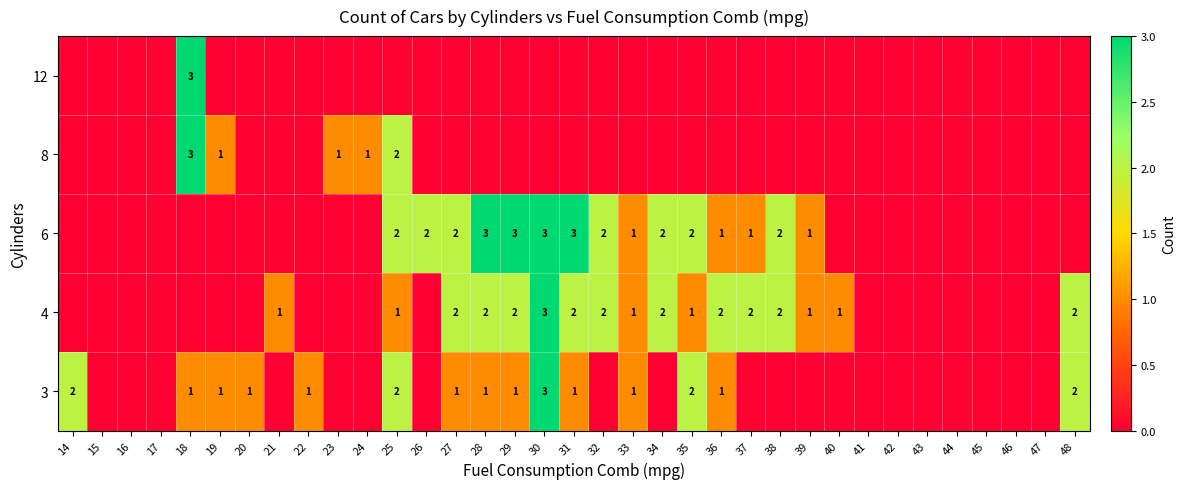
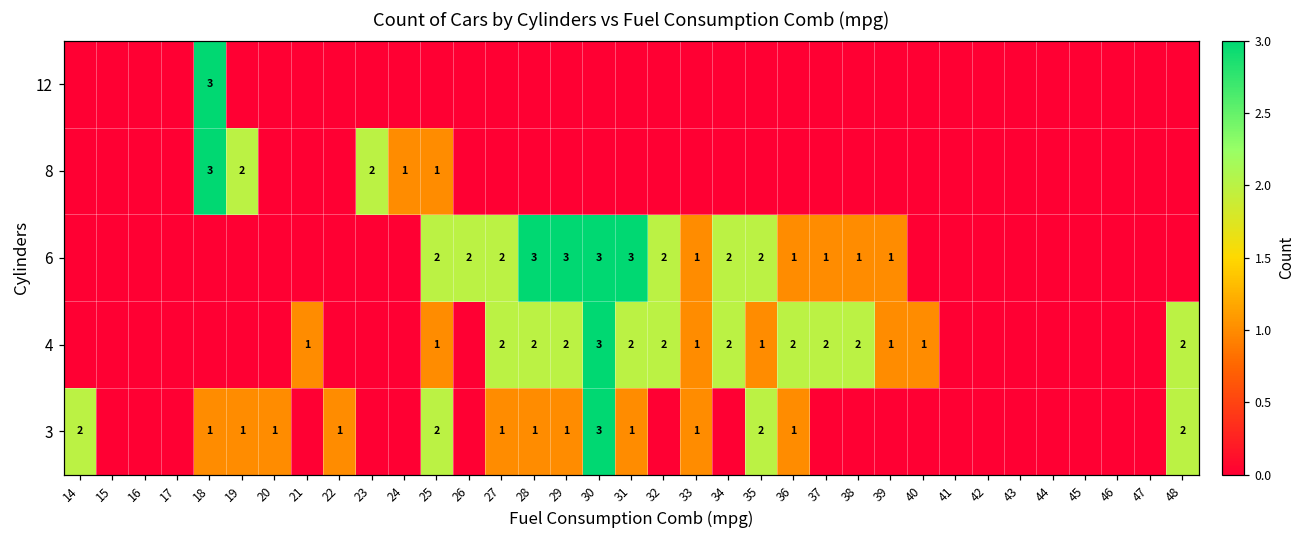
  {
    "12": {
      "18": 3
    },
    "8": {
      "18": 3,
-     "19": 1,
-     "23": 1,
+     "19": 2,
+     "23": 2,
      "24": 1,
-     "25": 2
+     "25": 1
    },
    "6": {
      "25": 2,
      "26": 2,
      "27": 2,
      "28": 3,
      "29": 3,
      "30": 3,
      "31": 3,
      "32": 2,
      "33": 1,
      "34": 2,
      "35": 2,
      "36": 1,
      "37": 1,
-     "38": 2,
+     "38": 1,
      "39": 1
    },
    "4": {
      "21": 1,
      "25": 1,
      "27": 2,
      "28": 2,
      "29": 2,
      "30": 3,
      "31": 2,
      "32": 2,
      "33": 1,
      "34": 2,
      "35": 1,
      "36": 2,
      "37": 2,
      "38": 2,
      "39": 1,
      "40": 1,
      "48": 2
    },
    "3": {
      "14": 2,
      "18": 1,
      "19": 1,
      "20": 1,
      "22": 1,
      "25": 2,
      "27": 1,
      "28": 1,
      "29": 1,
      "30": 3,
      "31": 1,
      "33": 1,
      "35": 2,
      "36": 1,
      "48": 2
    }
  }
